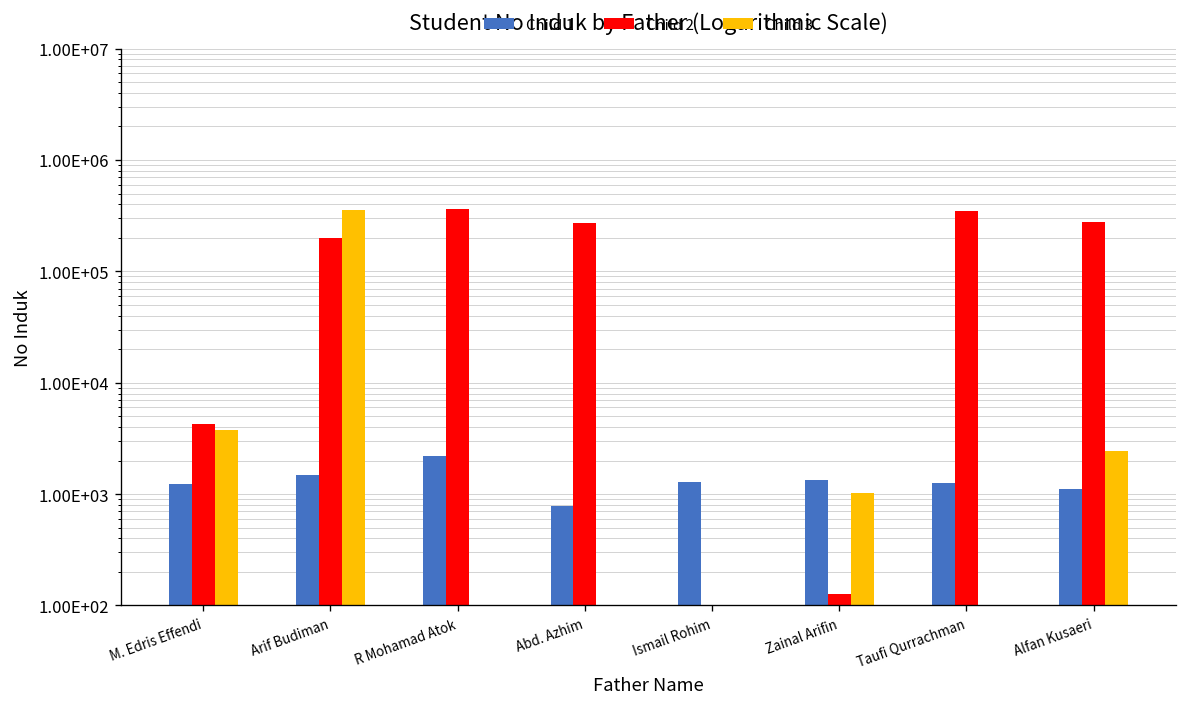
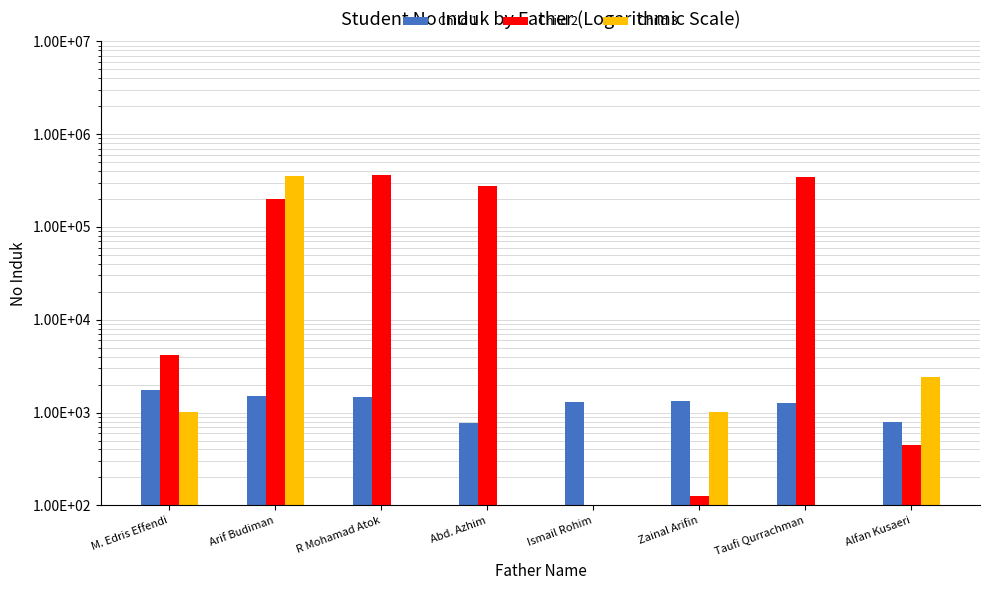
  {
    "Child 1": {
-     "M. Edris Effendi": 1200,
+     "M. Edris Effendi": 1800,
      "Arif Budiman": 1500,
-     "R Mohamad Atok": 2200,
+     "R Mohamad Atok": 1500,
      "Abd. Azhim": 800,
      "Ismail Rohim": 1300,
      "Zainal Arifin": 1300,
      "Taufi Qurrachman": 1300,
-     "Alfan Kusaeri": 1100
+     "Alfan Kusaeri": 800
    },
    "Child 2": {
      "M. Edris Effendi": 4000,
      "Arif Budiman": 200000,
      "R Mohamad Atok": 360000,
      "Abd. Azhim": 270000,
      "Zainal Arifin": 130,
      "Taufi Qurrachman": 350000,
-     "Alfan Kusaeri": 280000
+     "Alfan Kusaeri": 400
    },
    "Child 3": {
-     "M. Edris Effendi": 3700,
+     "M. Edris Effendi": 1000,
      "Arif Budiman": 350000,
      "Zainal Arifin": 1000,
      "Alfan Kusaeri": 2400
    }
  }
